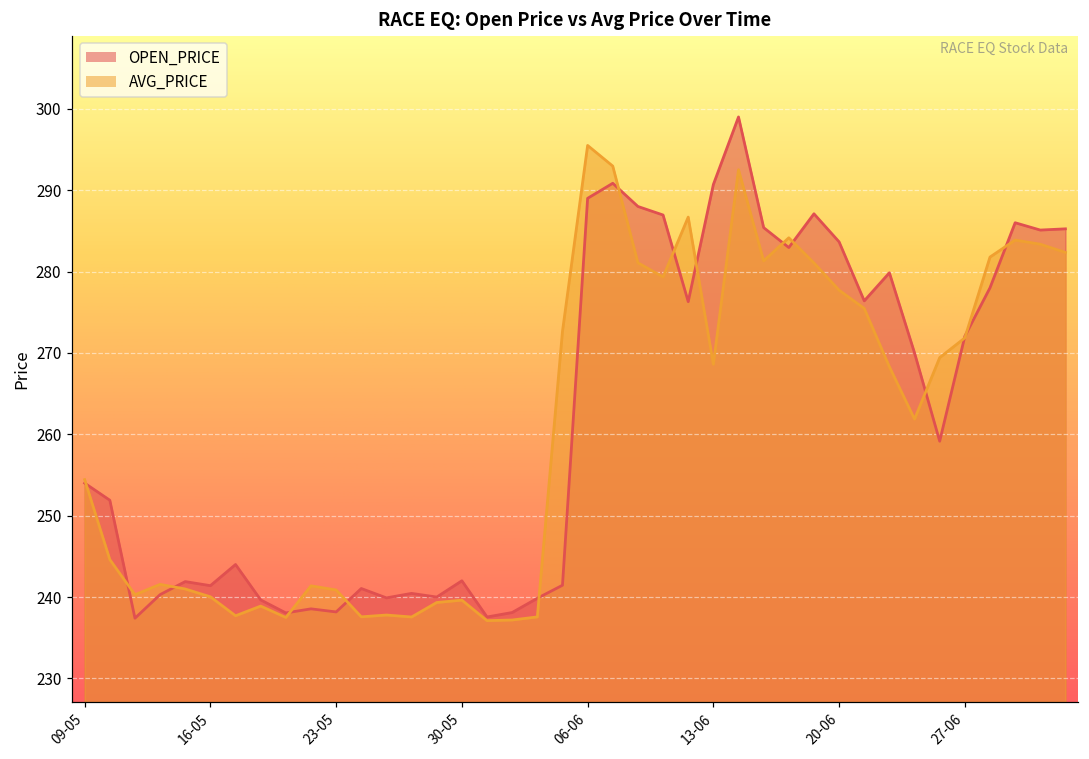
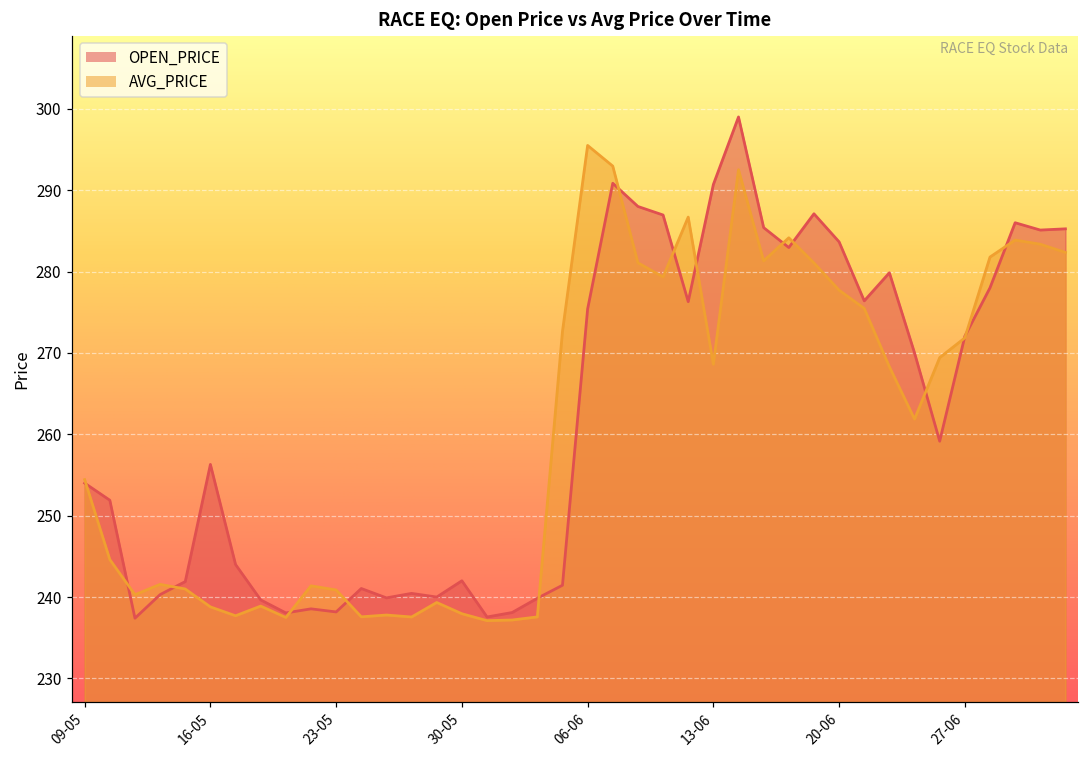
  {
    "OPEN_PRICE": {
      "09-05": 254,
-     "16-05": 241,
+     "16-05": 256,
      "23-05": 238,
      "30-05": 242,
-     "06-06": 289,
+     "06-06": 275,
      "13-06": 291,
      "20-06": 284
    },
    "AVG_PRICE": {
      "09-05": 254,
-     "16-05": 240,
+     "16-05": 239,
      "23-05": 241,
-     "30-05": 240,
+     "30-05": 238,
      "06-06": 296,
      "13-06": 269,
      "20-06": 278
    }
  }
